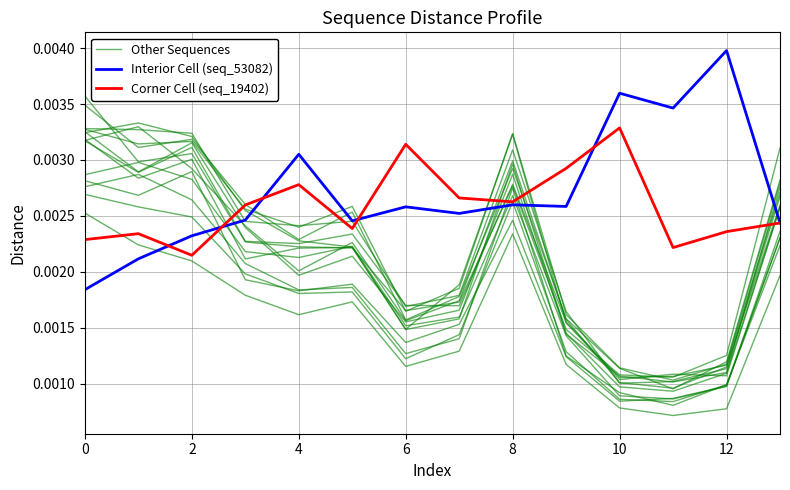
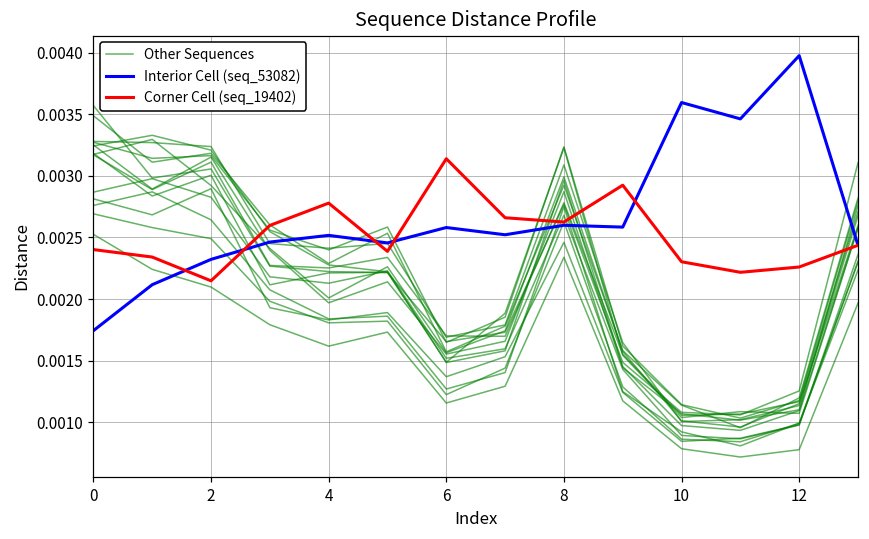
  {
    "Interior Cell (seq_53082)": {
-     "0": 0.00184,
+     "0": 0.00174,
      "2": 0.00232,
-     "4": 0.00305,
+     "4": 0.00252,
      "6": 0.00258,
      "8": 0.00260,
      "10": 0.00360,
      "12": 0.00398
    },
    "Corner Cell (seq_19402)": {
-     "0": 0.00229,
+     "0": 0.00240,
      "2": 0.00215,
      "4": 0.00278,
      "6": 0.00314,
-     "10": 0.00329,
-     "12": 0.00236
+     "10": 0.00230,
+     "12": 0.00226
    }
  }
